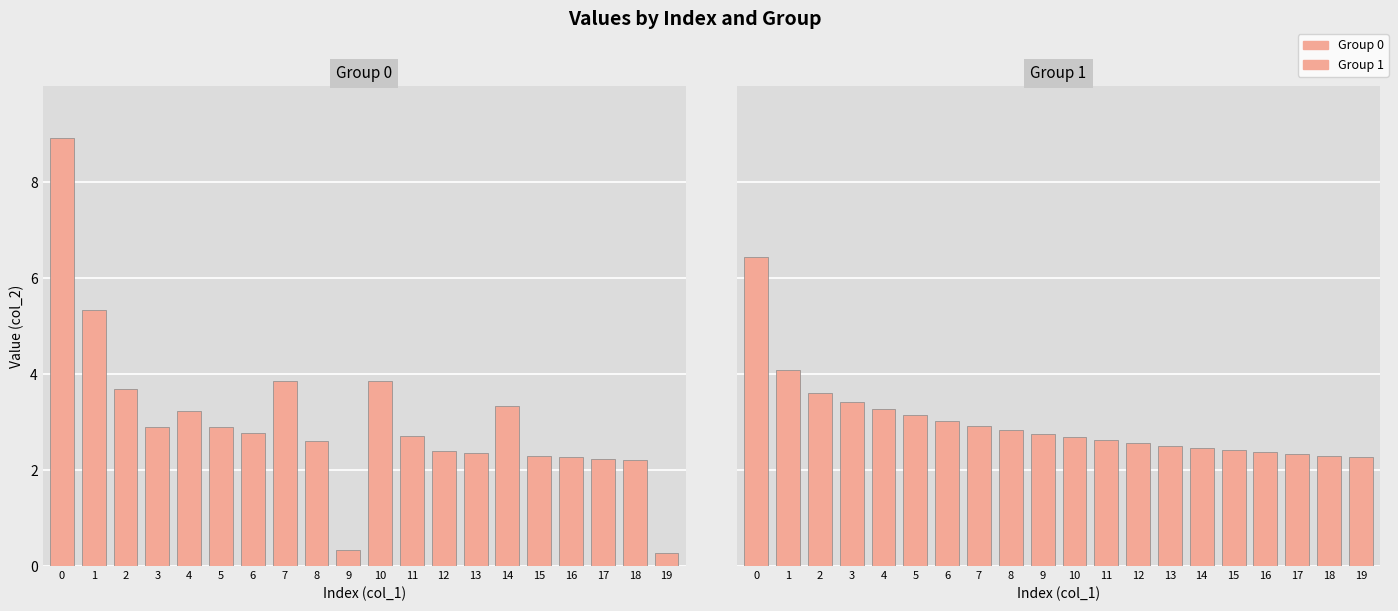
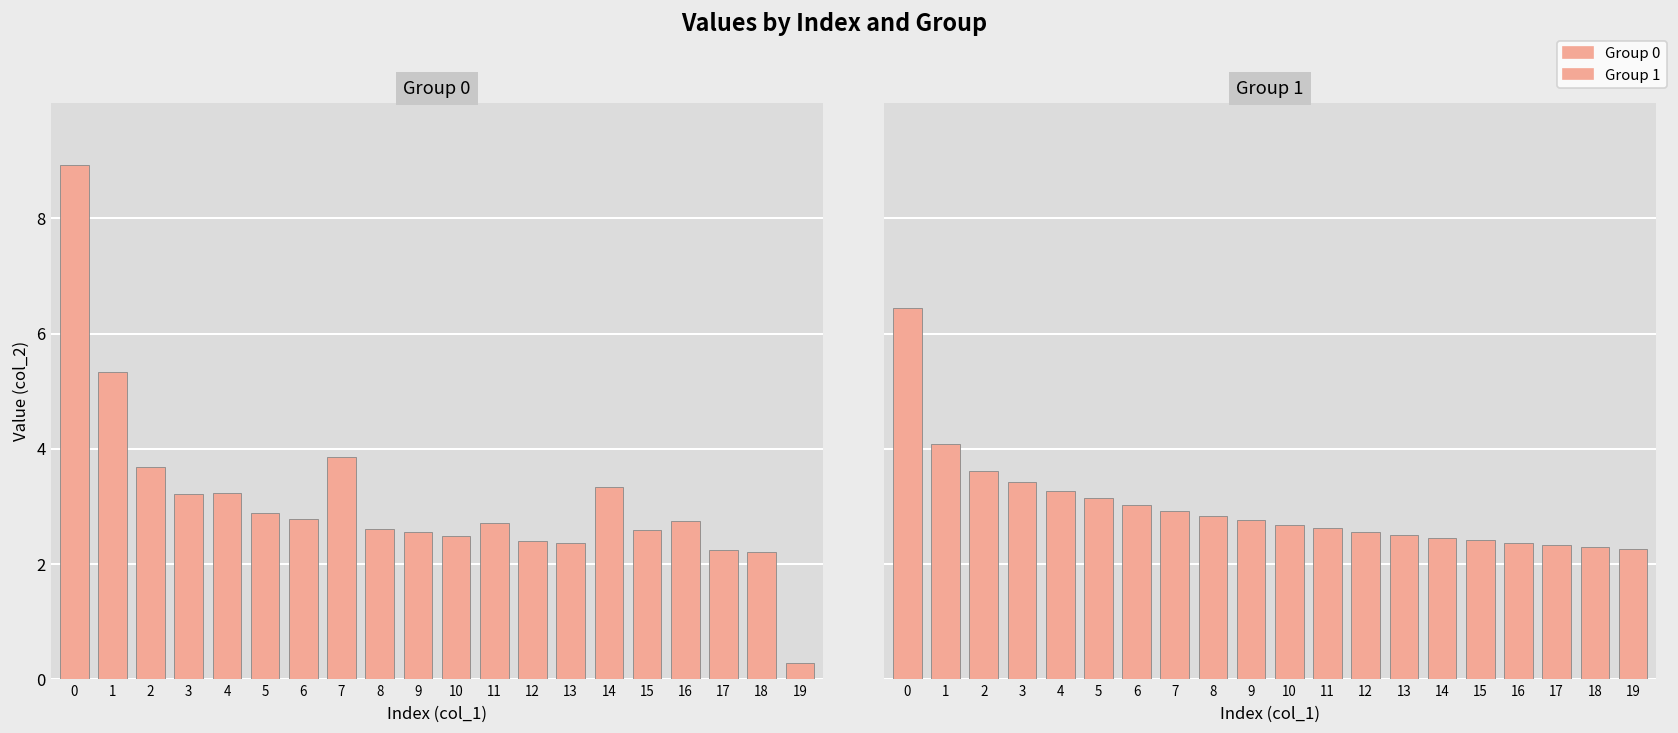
  {
    "Group 0": {
      "0": 8.9,
      "1": 5.3,
      "2": 3.7,
-     "3": 2.9,
+     "3": 3.2,
      "4": 3.2,
      "5": 2.9,
      "6": 2.8,
      "7": 3.9,
      "8": 2.6,
-     "9": 0.3,
-     "10": 3.9,
+     "9": 2.5,
+     "10": 2.5,
      "11": 2.7,
      "12": 2.4,
      "13": 2.4,
      "14": 3.3,
-     "15": 2.3,
-     "16": 2.3,
+     "15": 2.6,
+     "16": 2.7,
      "17": 2.2,
      "18": 2.2,
      "19": 0.3
    }
  }
